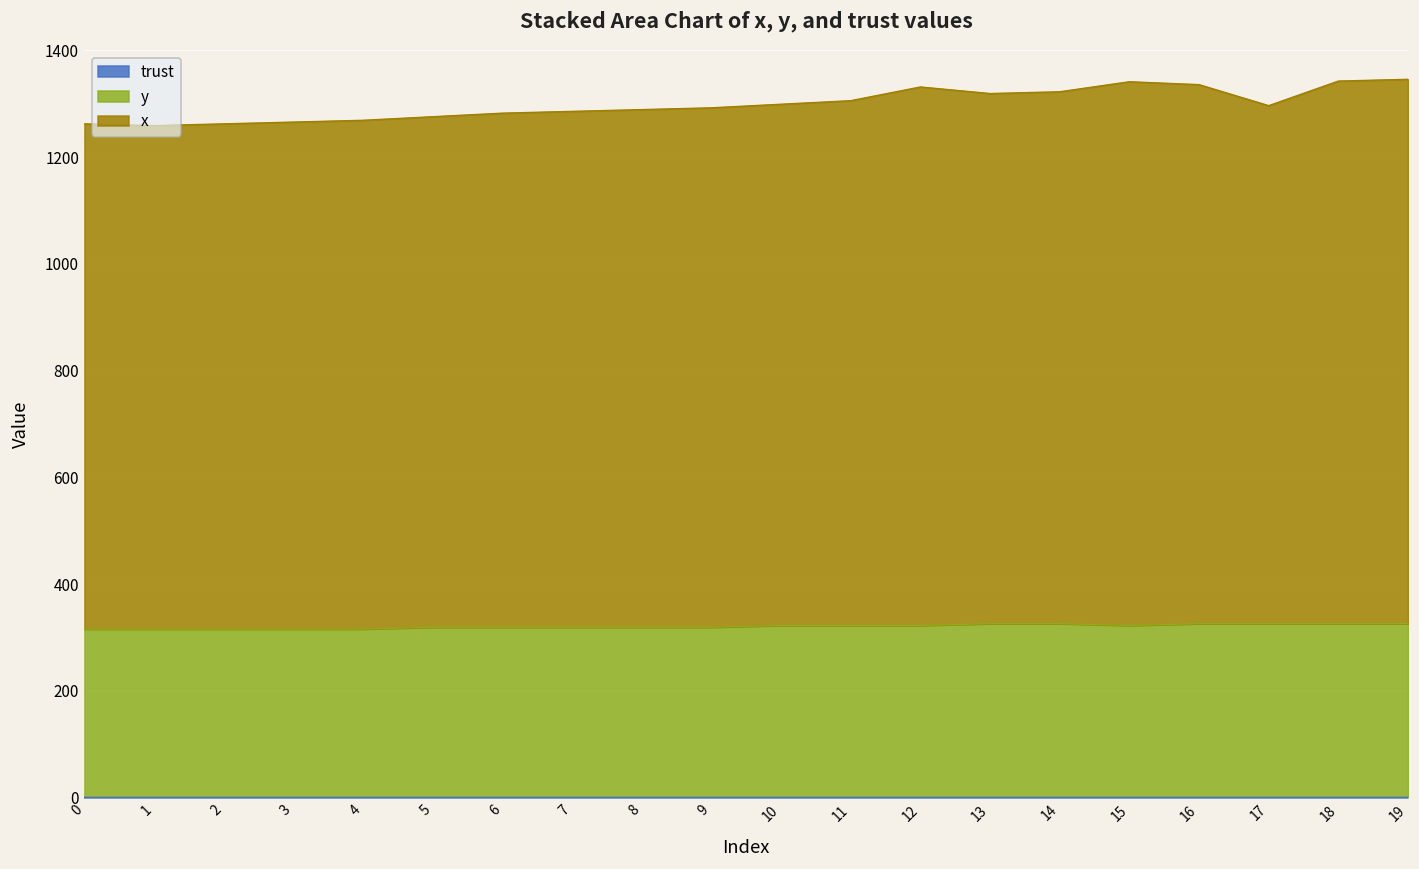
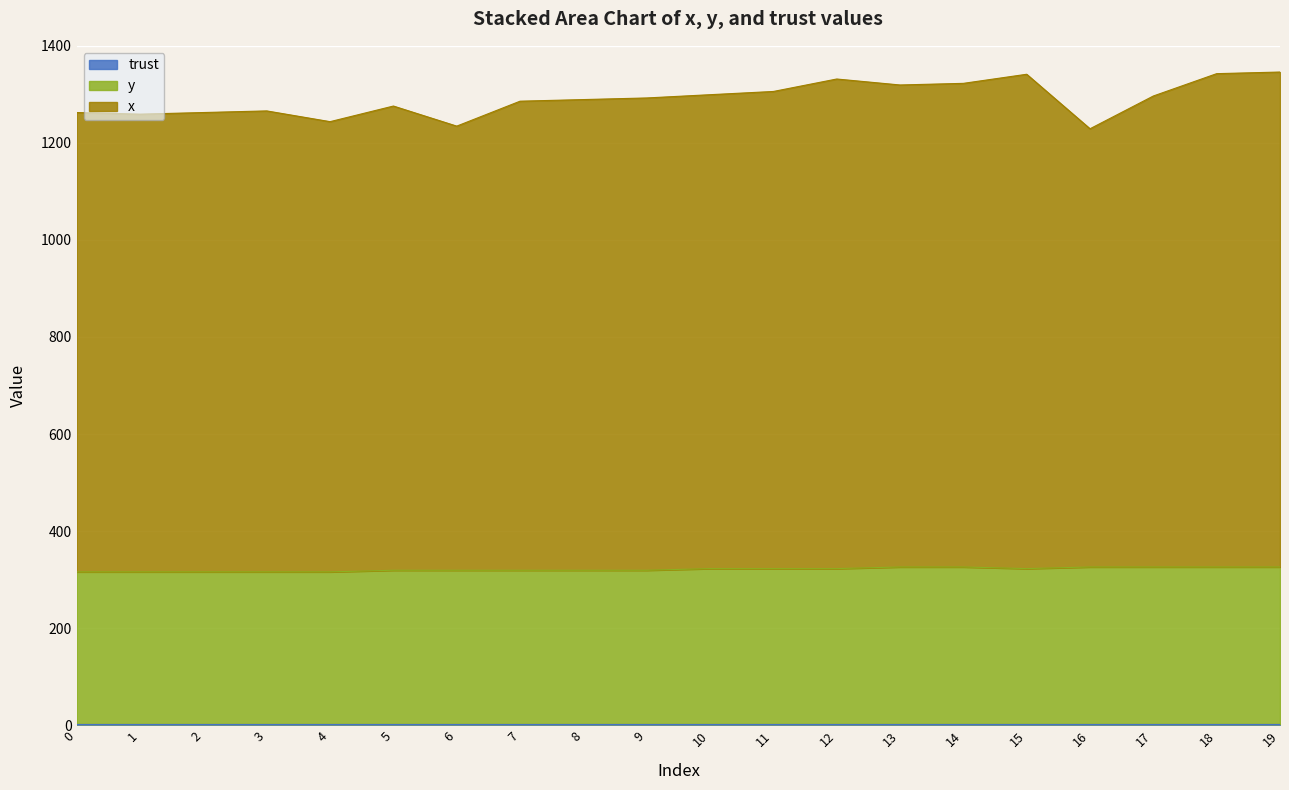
  {
    "trust": {
      "0": 0,
      "1": 0,
      "2": 0,
      "3": 0,
      "4": 0,
      "5": 0,
      "6": 0,
      "7": 0,
      "8": 0,
      "9": 0,
      "10": 0,
      "11": 0,
      "12": 0,
      "13": 0,
      "14": 0,
      "15": 0,
      "16": 0,
      "17": 0,
      "18": 0,
      "19": 0
    },
    "y": {
      "0": 310,
      "1": 310,
      "2": 310,
      "3": 310,
      "4": 310,
      "5": 320,
      "6": 320,
      "7": 320,
      "8": 320,
      "9": 320,
      "10": 320,
      "11": 320,
      "12": 320,
      "13": 320,
      "14": 320,
      "15": 320,
      "16": 320,
      "17": 320,
      "18": 320,
      "19": 320
    },
    "x": {
      "0": 950,
      "2": 950,
      "3": 950,
-     "4": 950,
+     "4": 930,
      "5": 960,
-     "6": 960,
+     "6": 920,
      "7": 970,
      "8": 970,
      "9": 970,
      "10": 980,
      "11": 980,
      "12": 1010,
      "13": 990,
      "14": 1000,
      "15": 1020,
-     "16": 1010,
+     "16": 900,
      "17": 970,
      "18": 1020,
      "19": 1020
    }
  }
